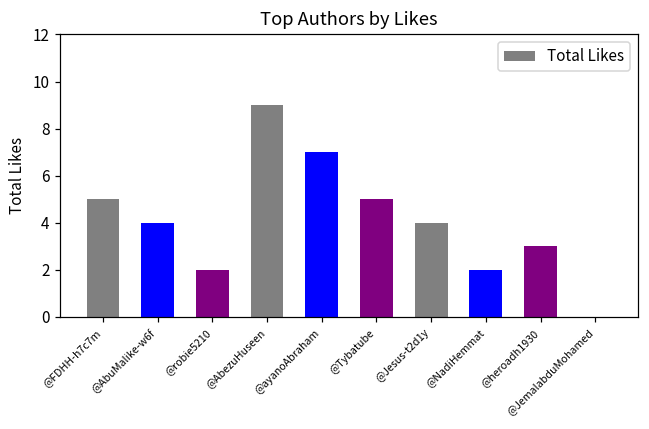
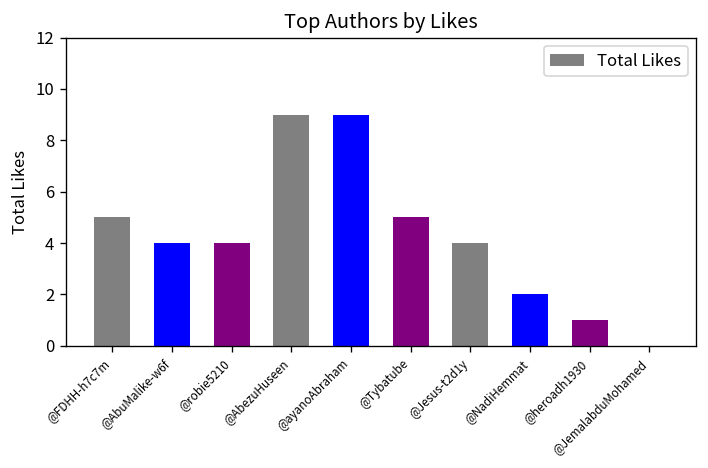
  {
    "@FDHH-h7c7m": 5,
    "@AbuMalike-w6f": 4,
-   "@robie5210": 2,
+   "@robie5210": 4,
    "@AbezuHuseen": 9,
-   "@ayanoAbraham": 7,
+   "@ayanoAbraham": 9,
    "@Tybatube": 5,
    "@Jesus-t2d1y": 4,
    "@NadiHemmat": 2,
-   "@heroadh1930": 3,
+   "@heroadh1930": 1,
    "@JemalabduMohamed": 0
  }
